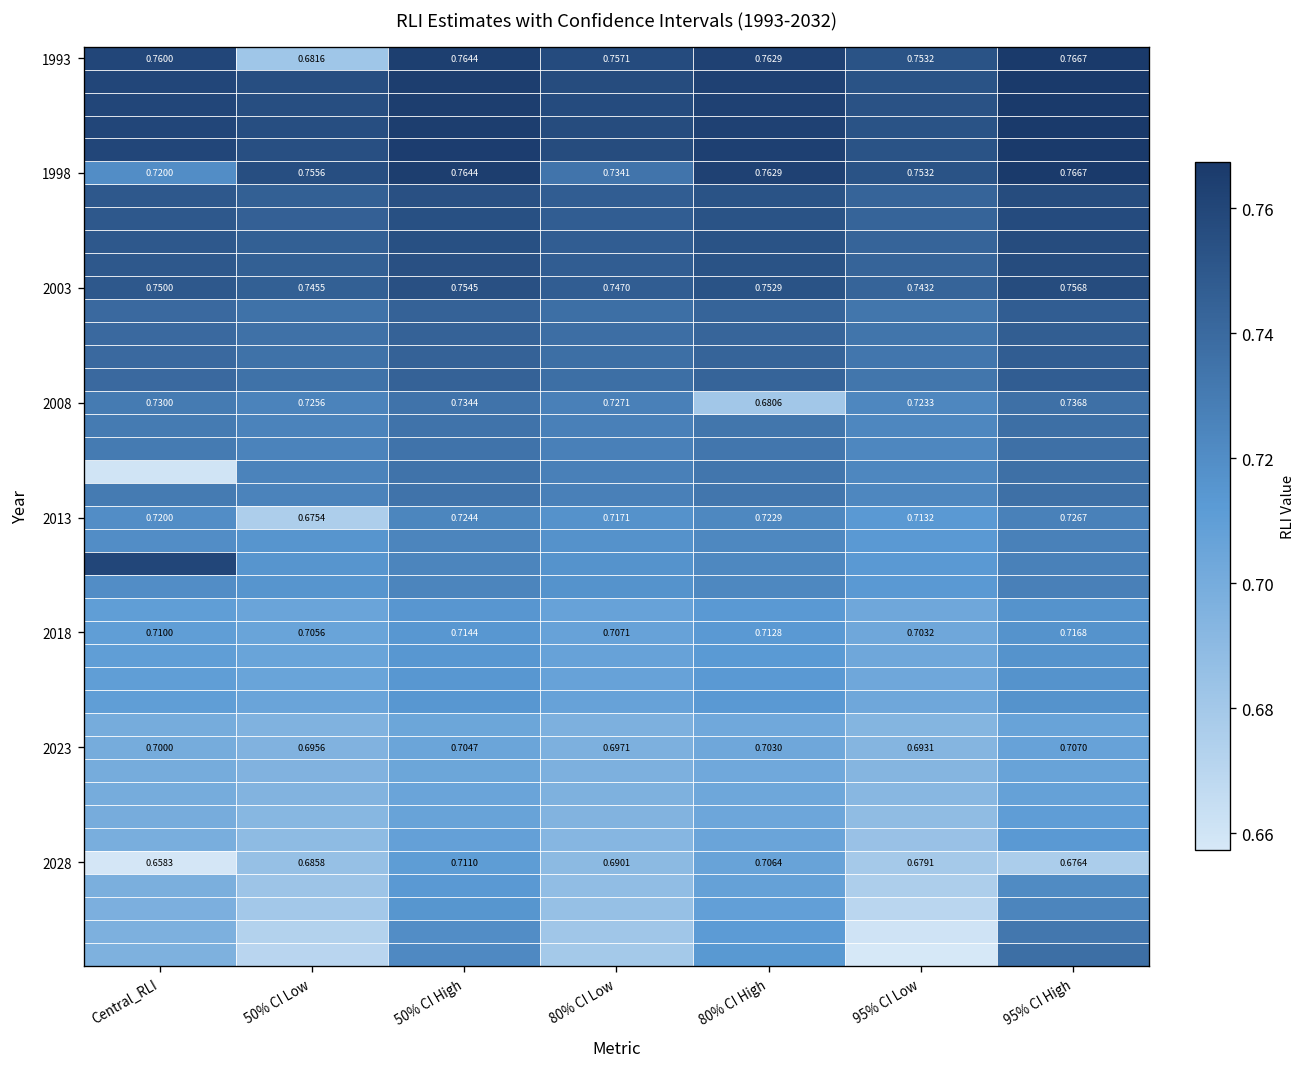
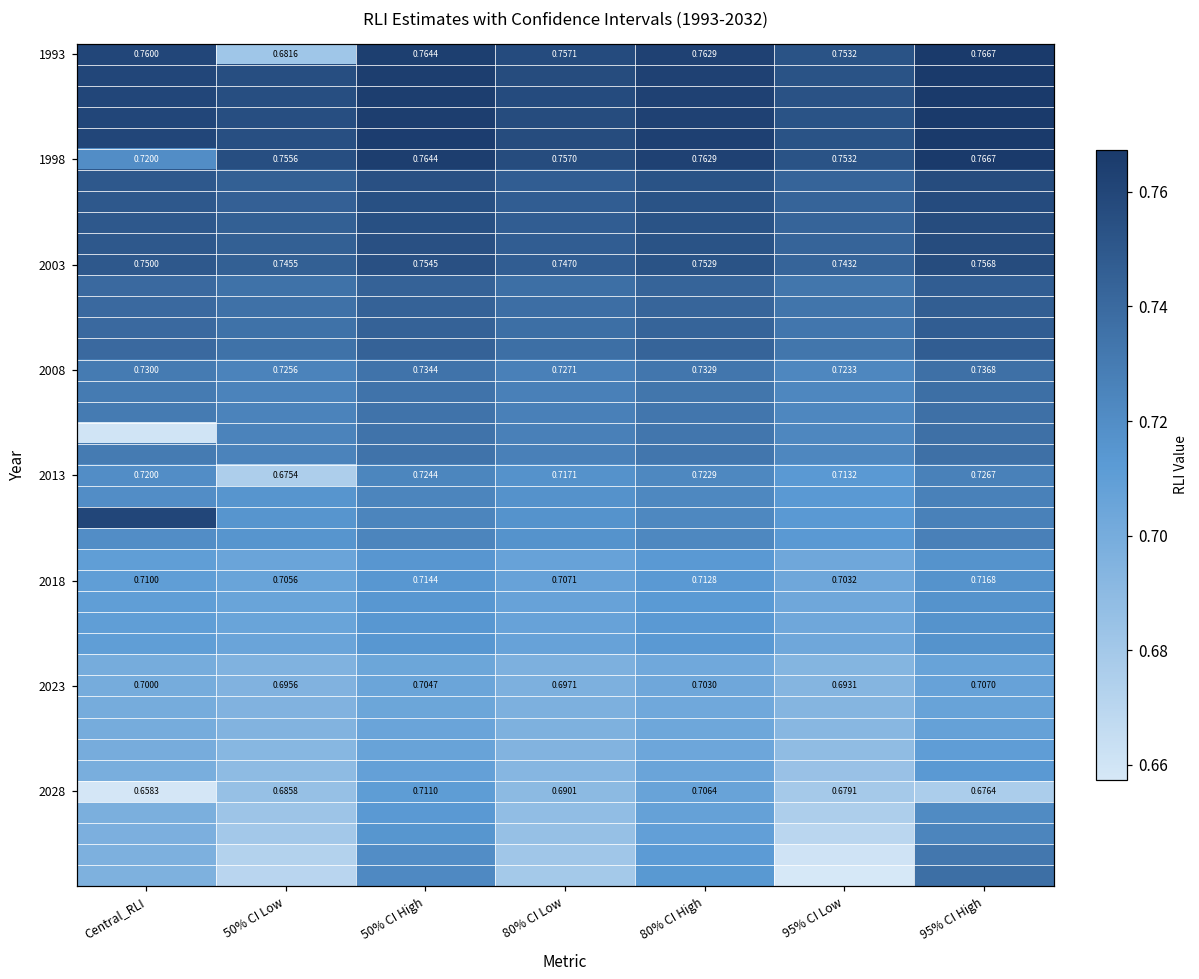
  {
    "1993": {
      "Central_RLI": 0.7600,
      "50% CI Low": 0.6816,
      "50% CI High": 0.7644,
      "80% CI Low": 0.7571,
      "80% CI High": 0.7629,
      "95% CI Low": 0.7532,
      "95% CI High": 0.7667
    },
    "1998": {
      "Central_RLI": 0.7200,
      "50% CI Low": 0.7556,
      "50% CI High": 0.7644,
-     "80% CI Low": 0.7341,
+     "80% CI Low": 0.7570,
      "80% CI High": 0.7629,
      "95% CI Low": 0.7532,
      "95% CI High": 0.7667
    },
    "2003": {
      "Central_RLI": 0.7500,
      "50% CI Low": 0.7455,
      "50% CI High": 0.7545,
      "80% CI Low": 0.7470,
      "80% CI High": 0.7529,
      "95% CI Low": 0.7432,
      "95% CI High": 0.7568
    },
    "2008": {
      "Central_RLI": 0.7300,
      "50% CI Low": 0.7256,
      "50% CI High": 0.7344,
      "80% CI Low": 0.7271,
-     "80% CI High": 0.6806,
+     "80% CI High": 0.7329,
      "95% CI Low": 0.7233,
      "95% CI High": 0.7368
    },
    "2013": {
      "Central_RLI": 0.7200,
      "50% CI Low": 0.6754,
      "50% CI High": 0.7244,
      "80% CI Low": 0.7171,
      "80% CI High": 0.7229,
      "95% CI Low": 0.7132,
      "95% CI High": 0.7267
    },
    "2018": {
      "Central_RLI": 0.7100,
      "50% CI Low": 0.7056,
      "50% CI High": 0.7144,
      "80% CI Low": 0.7071,
      "80% CI High": 0.7128,
      "95% CI Low": 0.7032,
      "95% CI High": 0.7168
    },
    "2023": {
      "Central_RLI": 0.7000,
      "50% CI Low": 0.6956,
      "50% CI High": 0.7047,
      "80% CI Low": 0.6971,
      "80% CI High": 0.7030,
      "95% CI Low": 0.6931,
      "95% CI High": 0.7070
    },
    "2028": {
      "Central_RLI": 0.6583,
      "50% CI Low": 0.6858,
      "50% CI High": 0.7110,
      "80% CI Low": 0.6901,
      "80% CI High": 0.7064,
      "95% CI Low": 0.6791,
      "95% CI High": 0.6764
    }
  }
